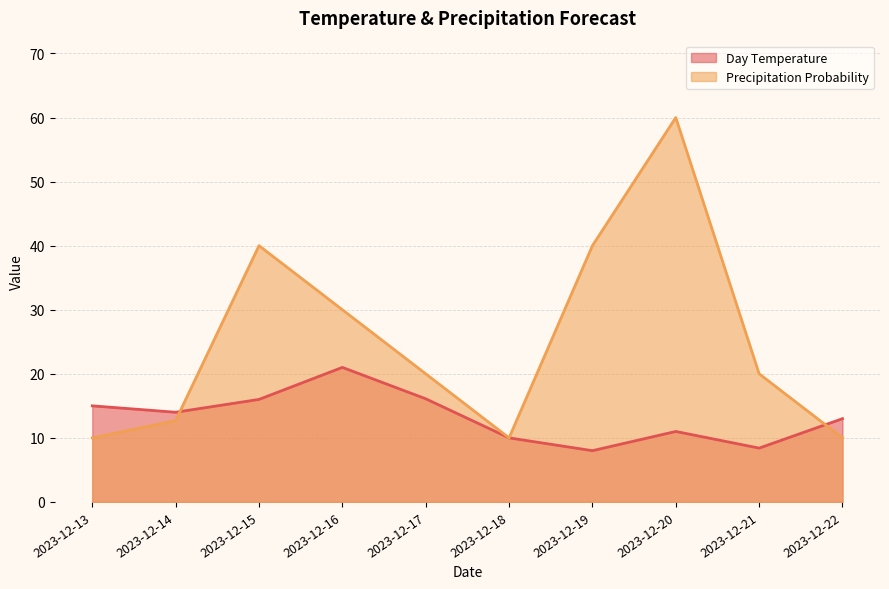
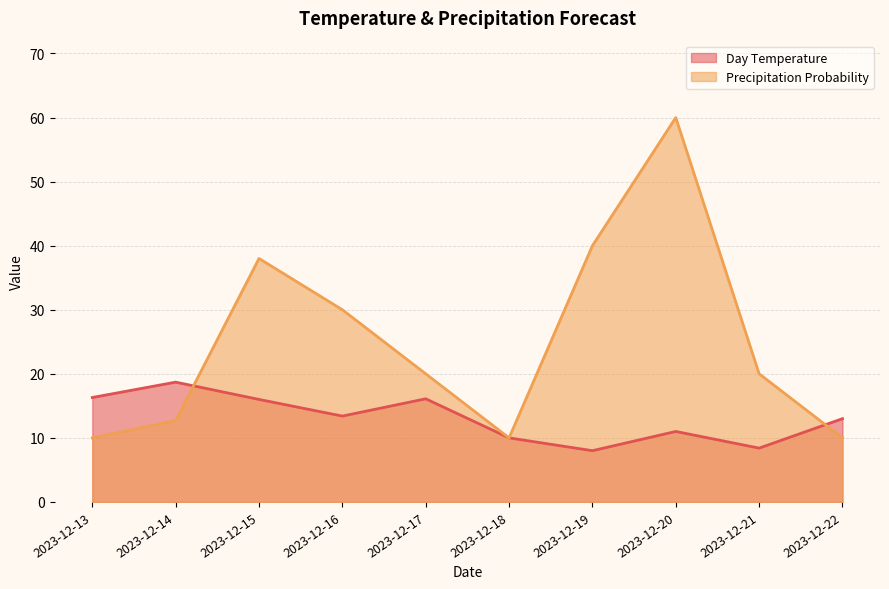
  {
    "Day Temperature": {
-     "2023-12-13": 15,
-     "2023-12-14": 14,
+     "2023-12-13": 16,
+     "2023-12-14": 19,
      "2023-12-15": 16,
-     "2023-12-16": 21,
+     "2023-12-16": 13,
      "2023-12-17": 16,
      "2023-12-19": 8,
      "2023-12-20": 11,
      "2023-12-21": 8,
      "2023-12-22": 13
    },
    "Precipitation Probability": {
      "2023-12-13": 10,
      "2023-12-14": 13,
-     "2023-12-15": 40,
+     "2023-12-15": 38,
      "2023-12-16": 30,
      "2023-12-17": 20,
      "2023-12-19": 40,
      "2023-12-20": 60,
      "2023-12-21": 20,
      "2023-12-22": 10
    }
  }
